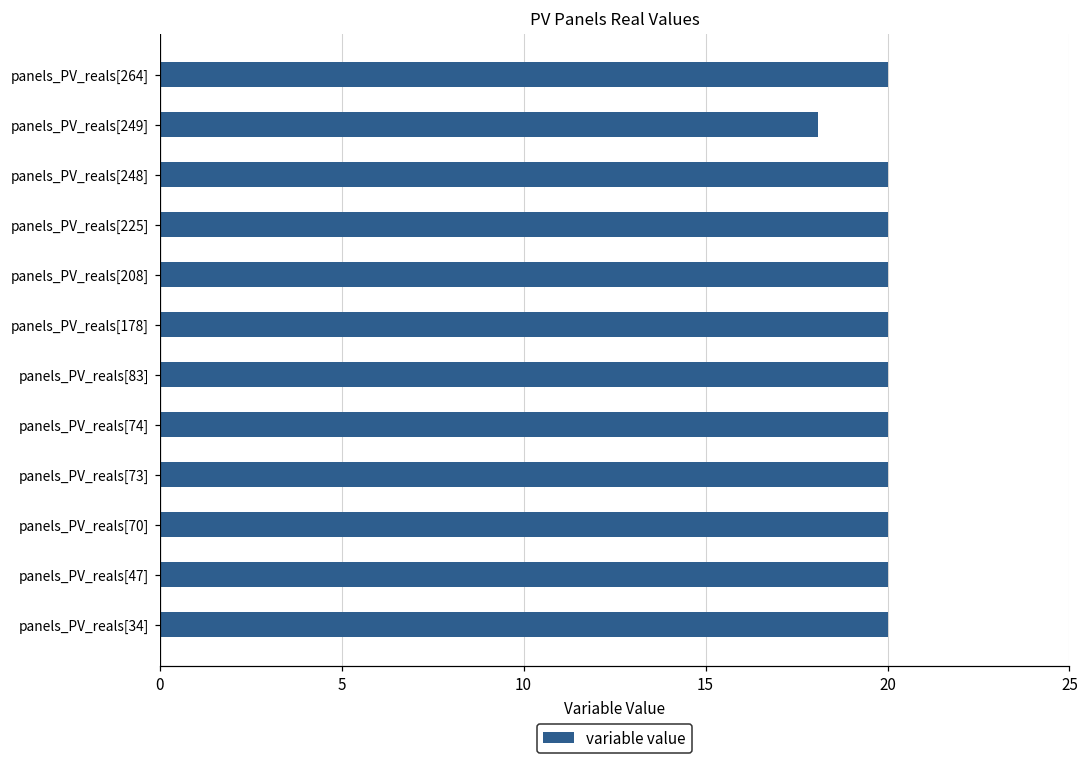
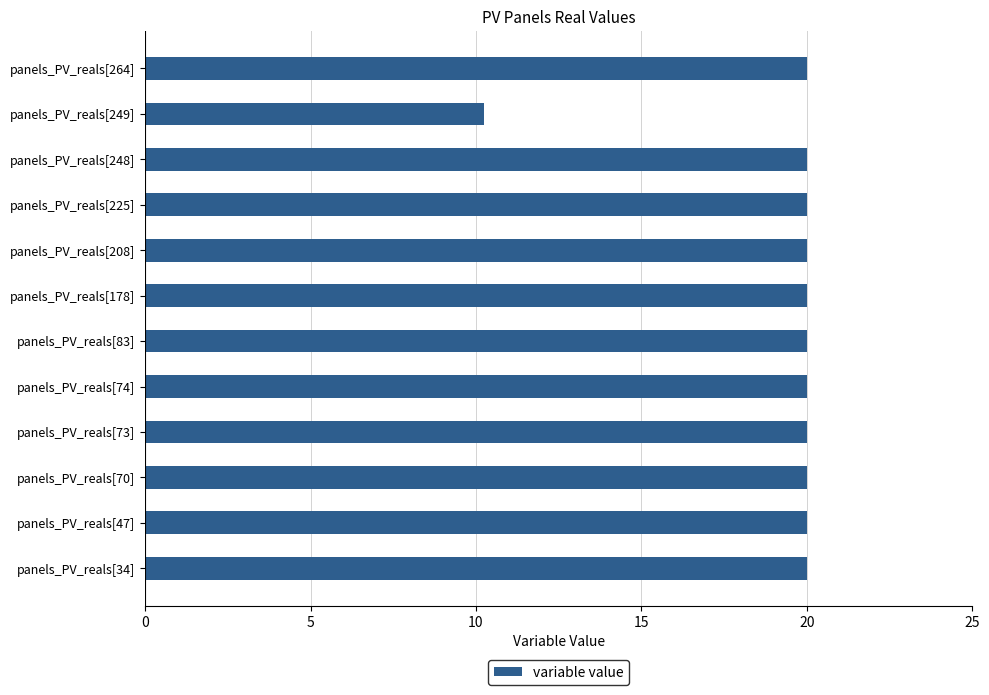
  {
    "panels_PV_reals[264]": 20.0,
-   "panels_PV_reals[249]": 18.1,
+   "panels_PV_reals[249]": 10.3,
    "panels_PV_reals[248]": 20.0,
    "panels_PV_reals[225]": 20.0,
    "panels_PV_reals[208]": 20.0,
    "panels_PV_reals[178]": 20.0,
    "panels_PV_reals[83]": 20.0,
    "panels_PV_reals[74]": 20.0,
    "panels_PV_reals[73]": 20.0,
    "panels_PV_reals[70]": 20.0,
    "panels_PV_reals[47]": 20.0,
    "panels_PV_reals[34]": 20.0
  }
